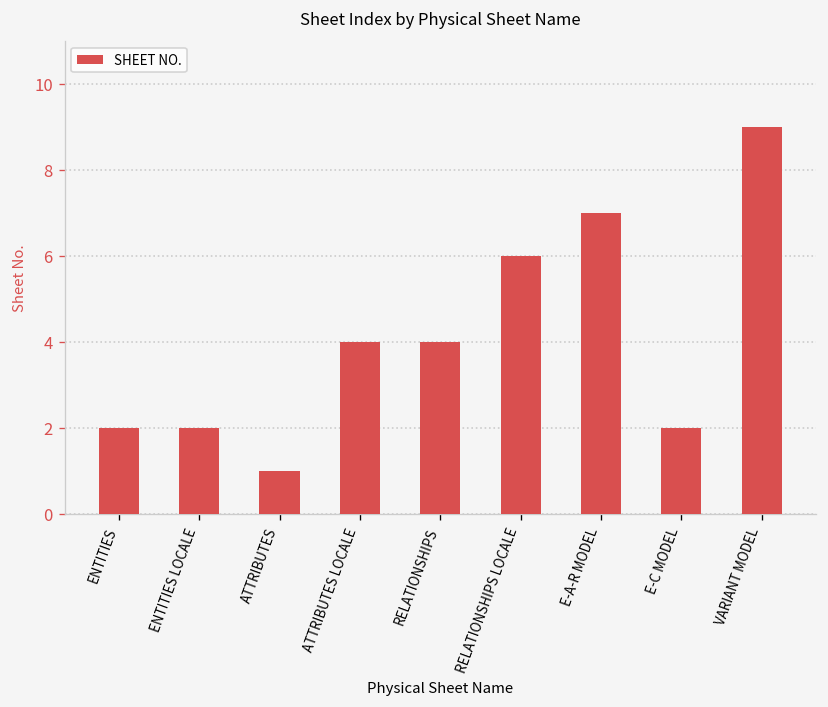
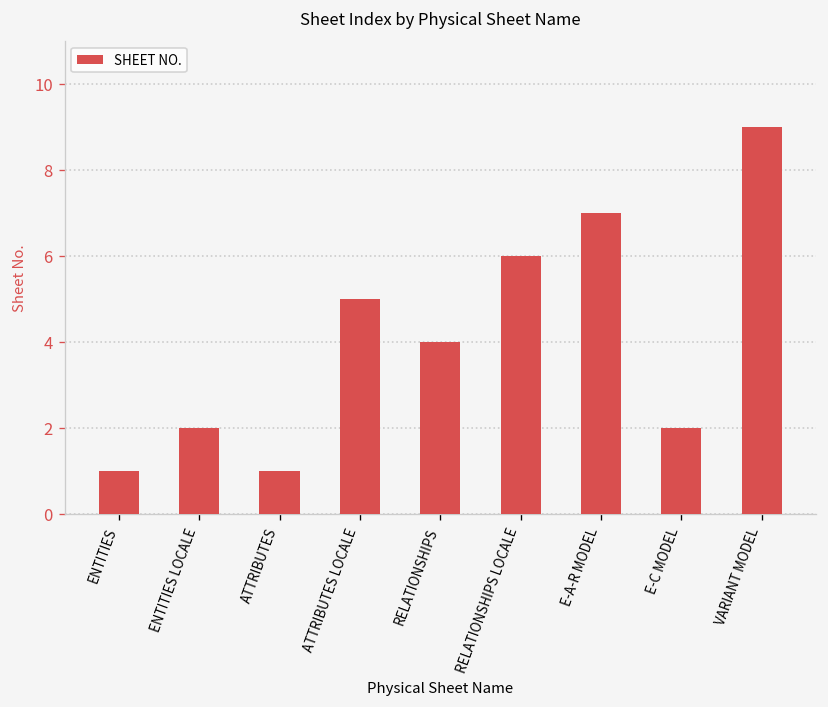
  {
-   "ENTITIES": 2,
+   "ENTITIES": 1,
    "ENTITIES LOCALE": 2,
    "ATTRIBUTES": 1,
-   "ATTRIBUTES LOCALE": 4,
+   "ATTRIBUTES LOCALE": 5,
    "RELATIONSHIPS": 4,
    "RELATIONSHIPS LOCALE": 6,
    "E-A-R MODEL": 7,
    "E-C MODEL": 2,
    "VARIANT MODEL": 9
  }
